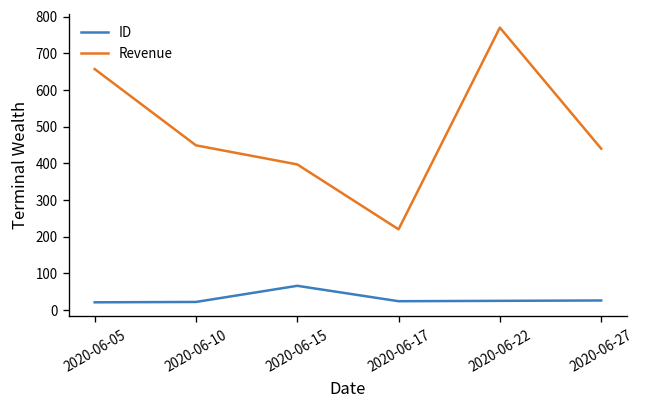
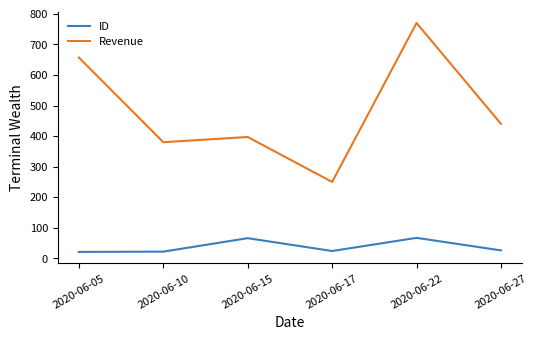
  {
    "ID": {
      "2020-06-05": 20,
      "2020-06-10": 20,
      "2020-06-15": 70,
      "2020-06-17": 20,
-     "2020-06-22": 30,
+     "2020-06-22": 70,
      "2020-06-27": 30
    },
    "Revenue": {
      "2020-06-05": 660,
-     "2020-06-10": 450,
+     "2020-06-10": 380,
      "2020-06-15": 400,
-     "2020-06-17": 220,
+     "2020-06-17": 250,
      "2020-06-22": 770,
      "2020-06-27": 440
    }
  }
